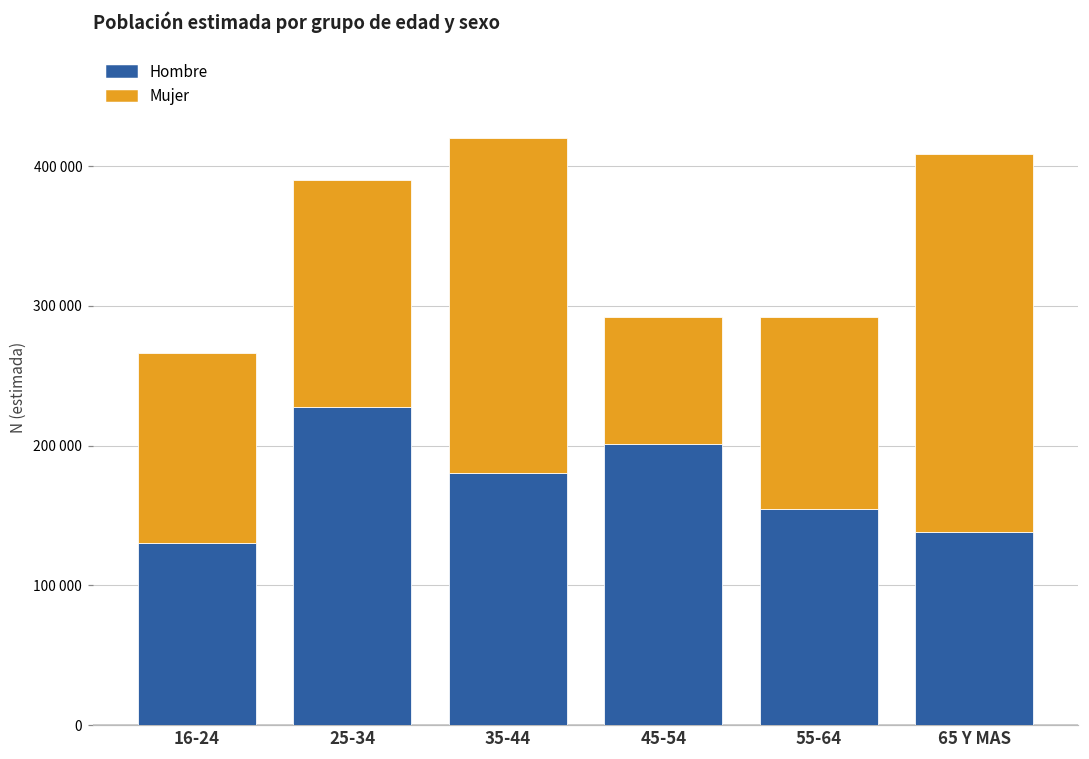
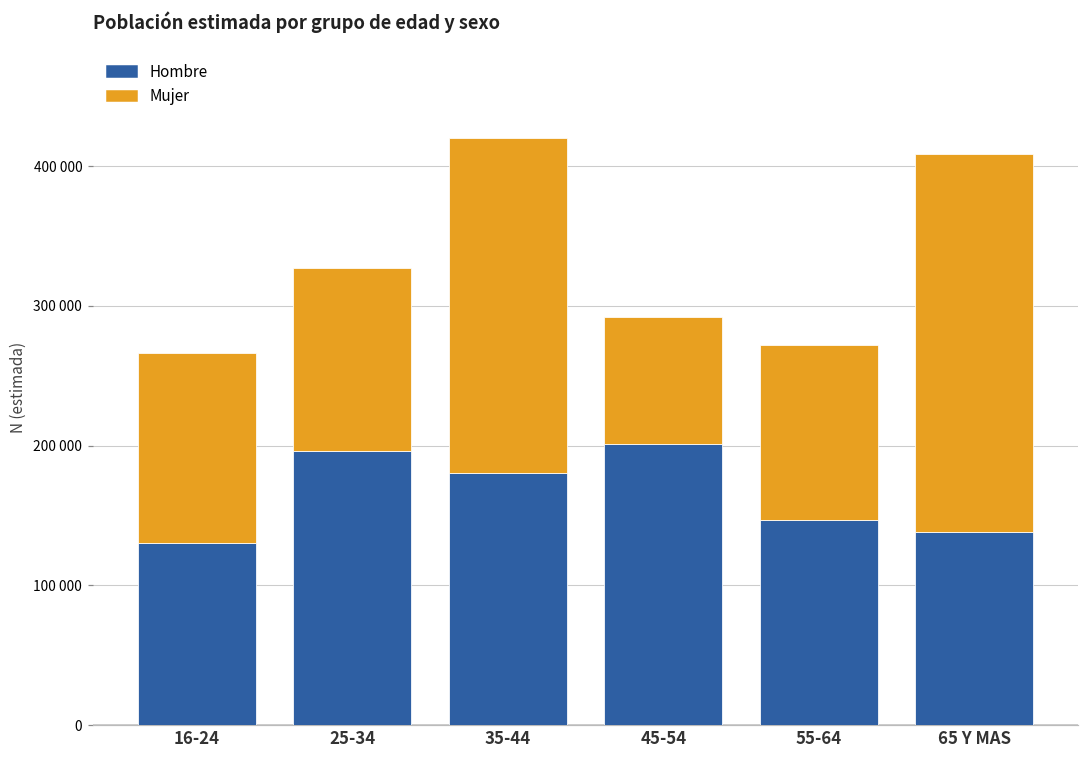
  {
    "Hombre": {
      "16-24": 130000,
-     "25-34": 228000,
+     "25-34": 196000,
      "35-44": 180000,
      "45-54": 201000,
-     "55-64": 155000,
+     "55-64": 146000,
      "65 Y MAS": 138000
    },
    "Mujer": {
      "16-24": 136000,
-     "25-34": 162000,
+     "25-34": 131000,
      "35-44": 240000,
      "45-54": 91000,
-     "55-64": 137000,
+     "55-64": 125000,
      "65 Y MAS": 271000
    }
  }
